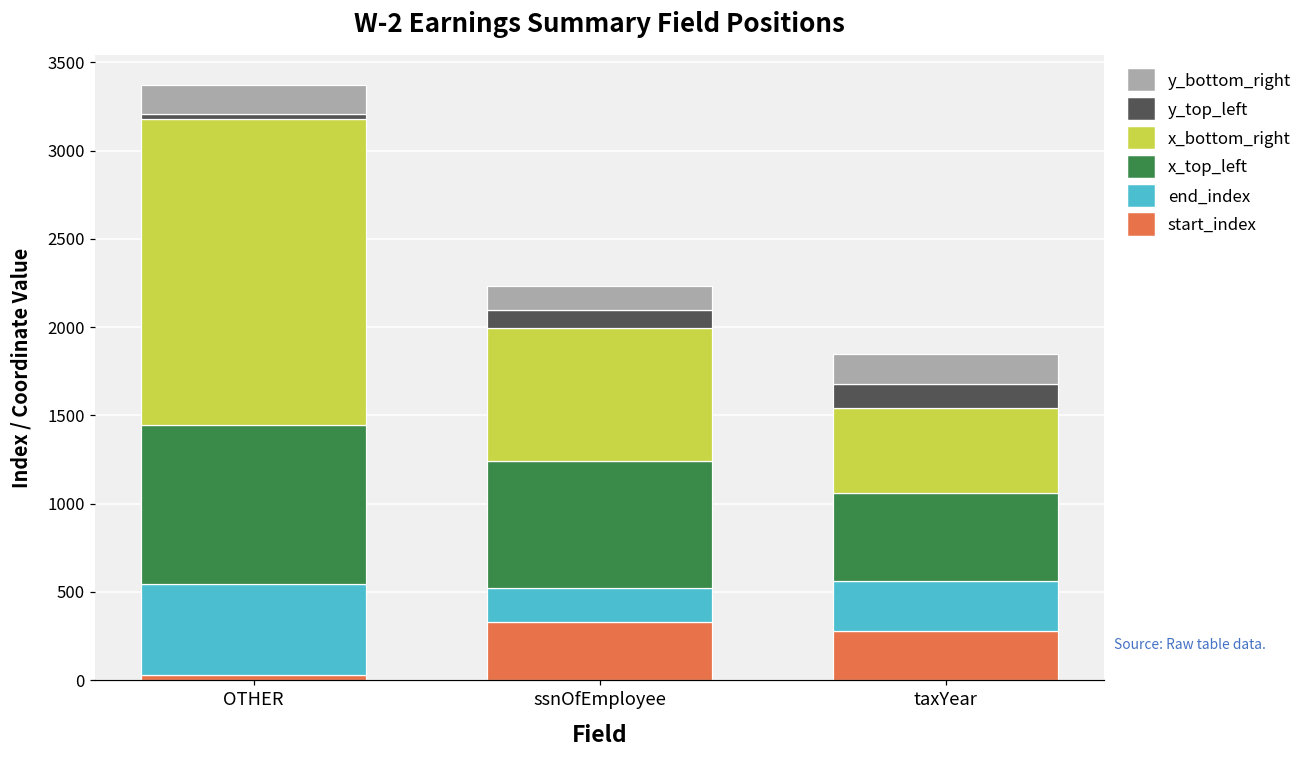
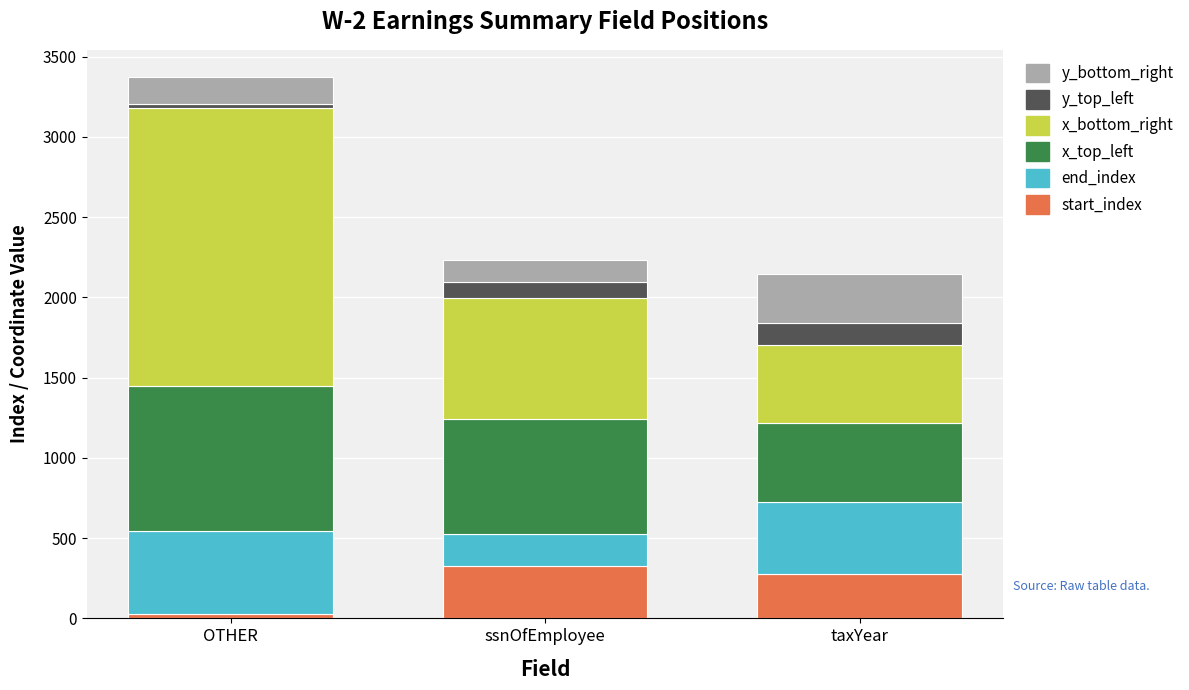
  {
    "start_index": {
      "OTHER": 30,
      "ssnOfEmployee": 330,
      "taxYear": 280
    },
    "end_index": {
      "OTHER": 520,
      "ssnOfEmployee": 200,
-     "taxYear": 280
+     "taxYear": 440
    },
    "x_top_left": {
      "OTHER": 900,
      "ssnOfEmployee": 720,
      "taxYear": 500
    },
    "x_bottom_right": {
      "OTHER": 1730,
      "ssnOfEmployee": 760,
      "taxYear": 490
    },
    "y_top_left": {
      "OTHER": 30,
      "ssnOfEmployee": 100,
      "taxYear": 140
    },
    "y_bottom_right": {
      "OTHER": 170,
      "ssnOfEmployee": 130,
-     "taxYear": 170
+     "taxYear": 300
    }
  }
